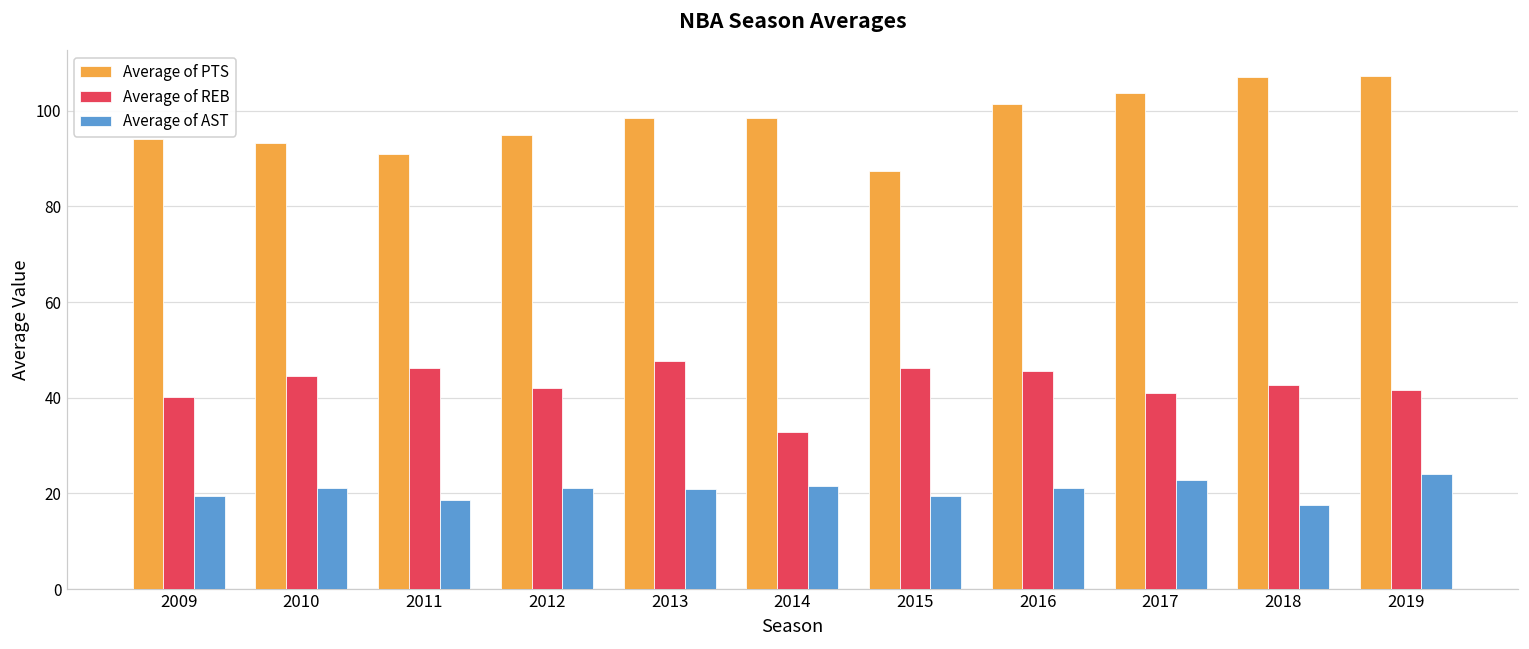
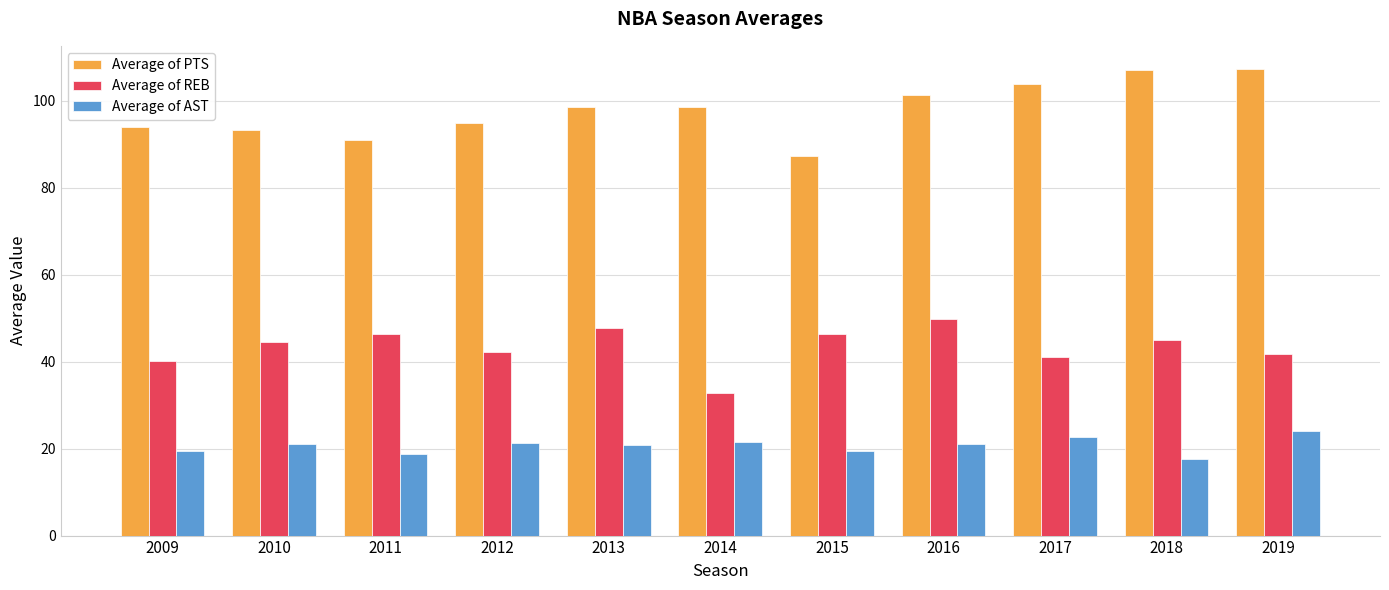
  {
    "Average of PTS": {
      "2009": 94,
      "2010": 93,
      "2011": 91,
      "2012": 95,
      "2013": 98,
      "2014": 99,
      "2015": 87,
      "2016": 101,
      "2017": 104,
      "2018": 107,
      "2019": 107
    },
    "Average of REB": {
      "2009": 40,
      "2010": 45,
      "2011": 46,
      "2012": 42,
      "2013": 48,
      "2014": 33,
      "2015": 46,
-     "2016": 46,
+     "2016": 50,
      "2017": 41,
-     "2018": 43,
+     "2018": 45,
      "2019": 42
    },
    "Average of AST": {
      "2009": 19,
      "2010": 21,
      "2011": 19,
      "2012": 21,
      "2013": 21,
      "2014": 22,
      "2015": 19,
      "2016": 21,
      "2017": 23,
      "2018": 18,
      "2019": 24
    }
  }
